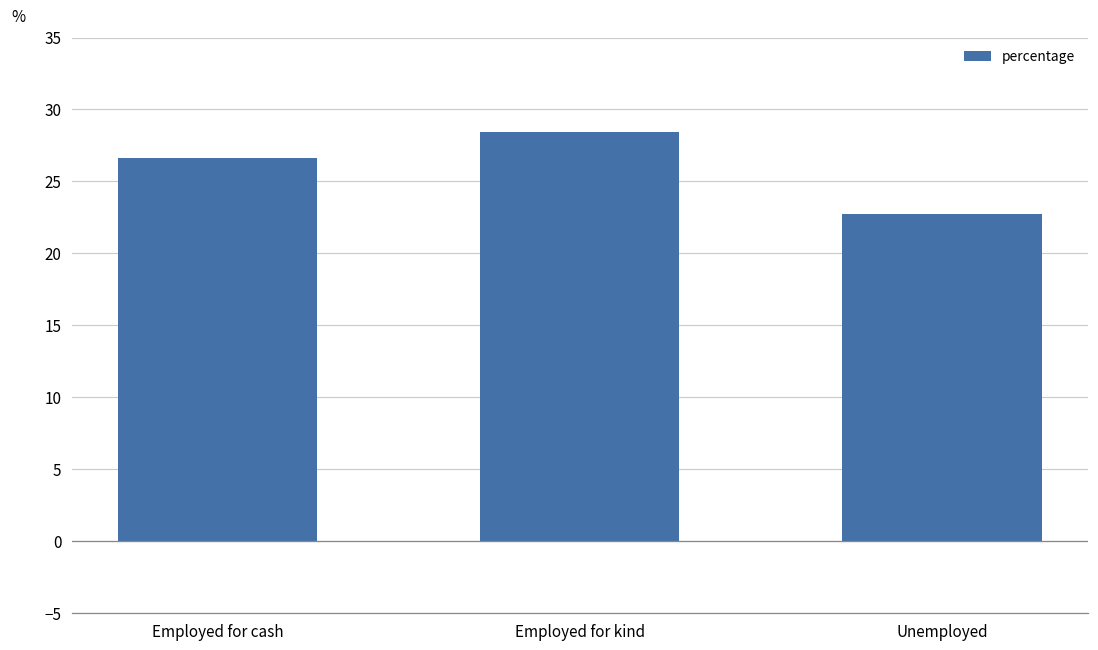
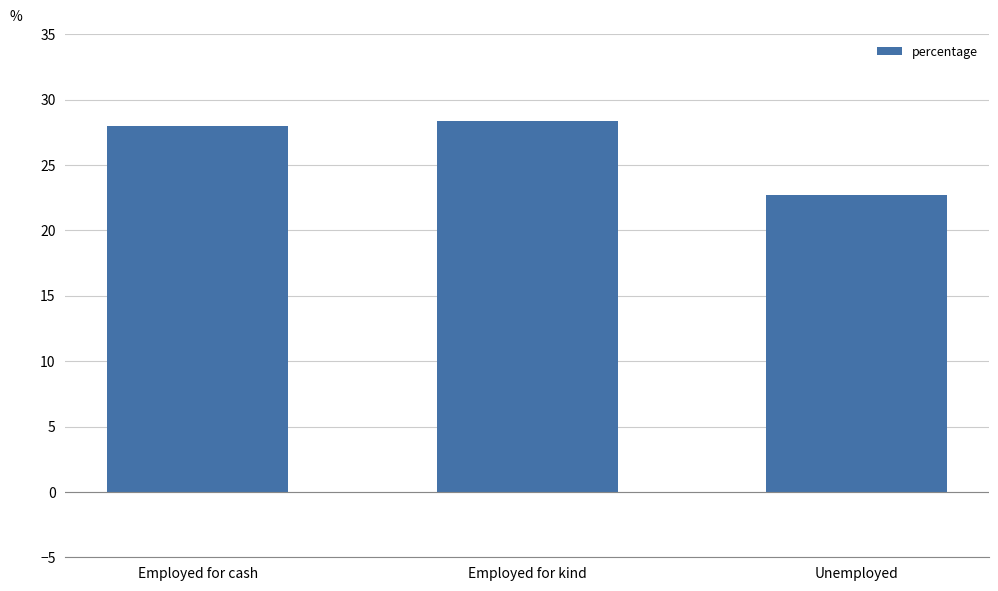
  {
-   "Employed for cash": 26.6,
+   "Employed for cash": 28.0,
    "Employed for kind": 28.4,
    "Unemployed": 22.7
  }
